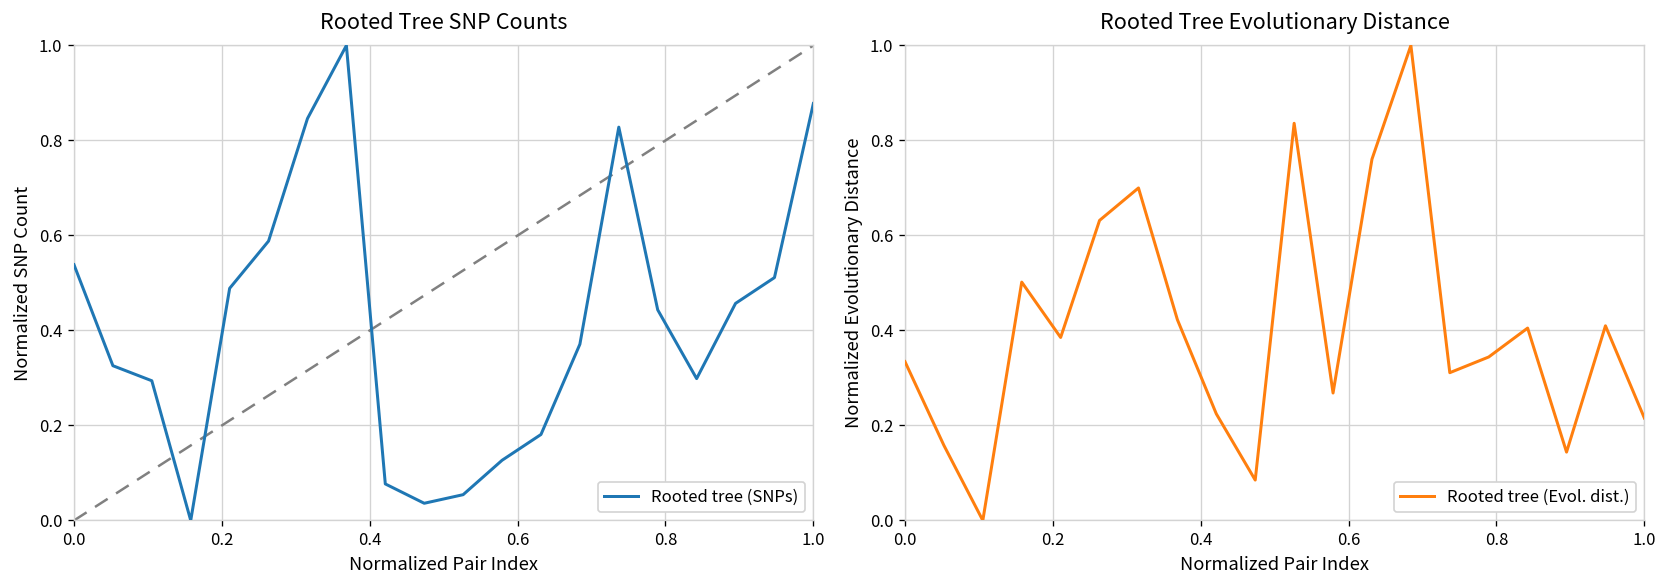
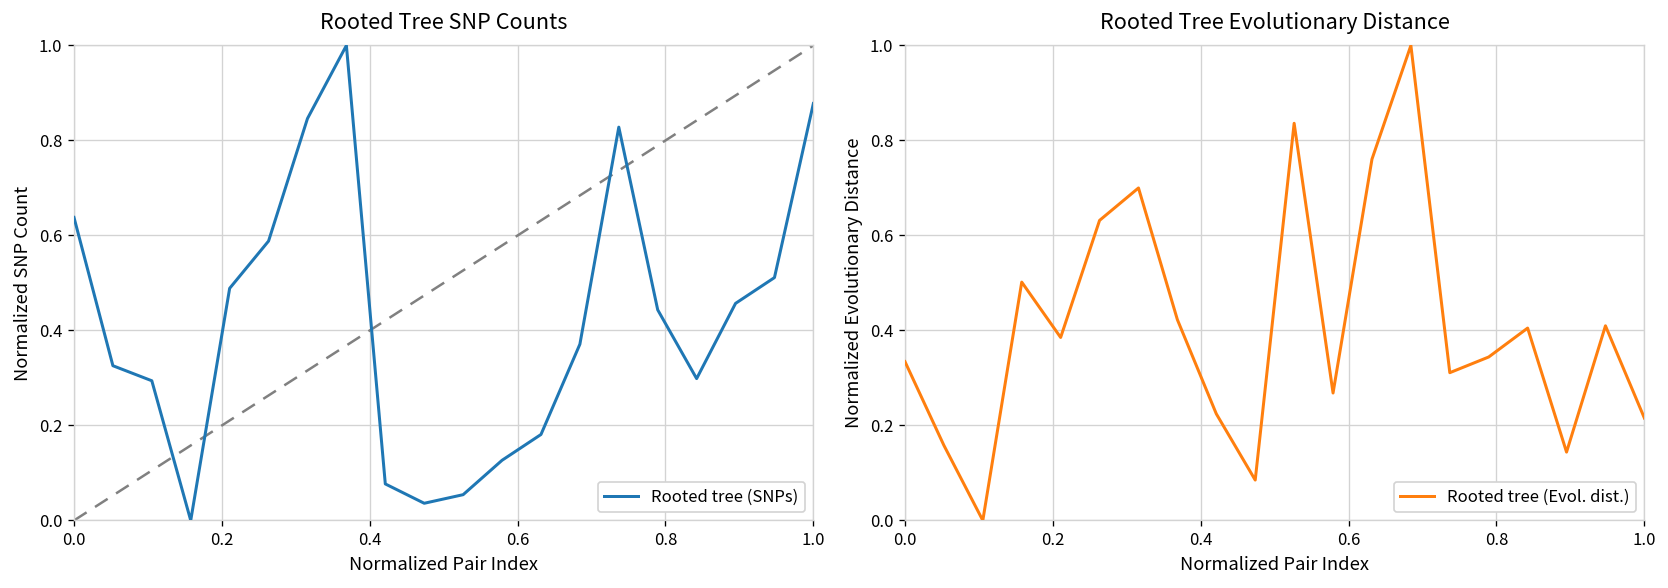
  {
    "Rooted Tree SNP Counts": {
      "Rooted tree (SNPs)": {
-       "0.0": 0.54,
+       "0.0": 0.64,
        "1.0": 0.88
      }
    },
    "Rooted Tree Evolutionary Distance": {
      "0.0": 0.33,
      "1.0": 0.22
    }
  }
